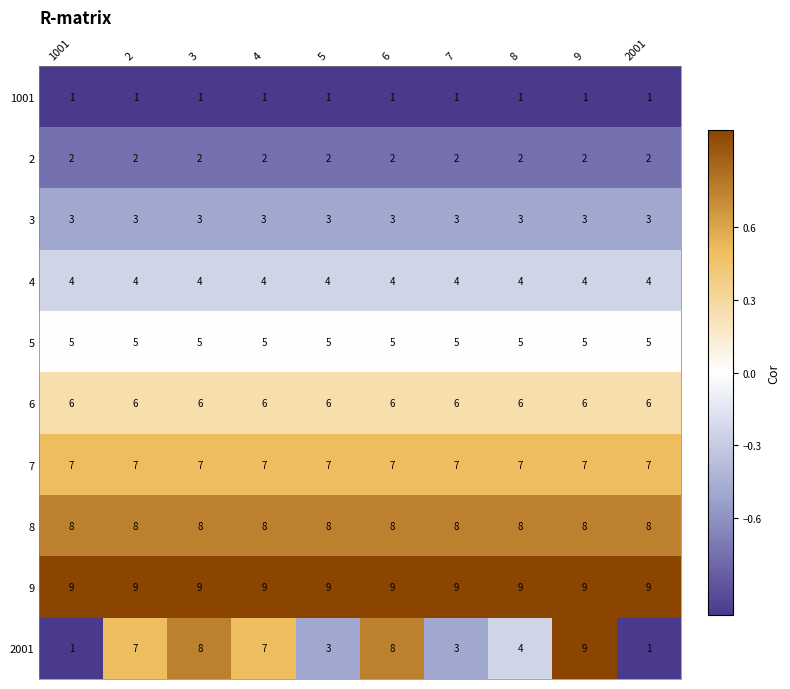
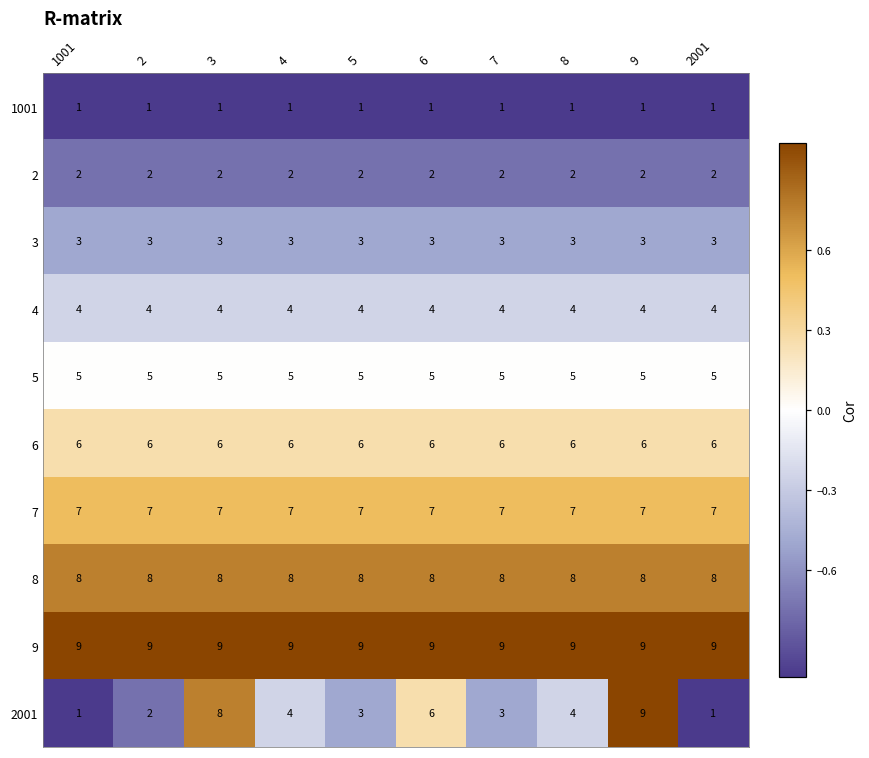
  {
    "1001": {
      "1001": 1,
      "2": 1,
      "3": 1,
      "4": 1,
      "5": 1,
      "6": 1,
      "7": 1,
      "8": 1,
      "9": 1,
      "2001": 1
    },
    "2": {
      "1001": 2,
      "2": 2,
      "3": 2,
      "4": 2,
      "5": 2,
      "6": 2,
      "7": 2,
      "8": 2,
      "9": 2,
      "2001": 2
    },
    "3": {
      "1001": 3,
      "2": 3,
      "3": 3,
      "4": 3,
      "5": 3,
      "6": 3,
      "7": 3,
      "8": 3,
      "9": 3,
      "2001": 3
    },
    "4": {
      "1001": 4,
      "2": 4,
      "3": 4,
      "4": 4,
      "5": 4,
      "6": 4,
      "7": 4,
      "8": 4,
      "9": 4,
      "2001": 4
    },
    "5": {
      "1001": 5,
      "2": 5,
      "3": 5,
      "4": 5,
      "5": 5,
      "6": 5,
      "7": 5,
      "8": 5,
      "9": 5,
      "2001": 5
    },
    "6": {
      "1001": 6,
      "2": 6,
      "3": 6,
      "4": 6,
      "5": 6,
      "6": 6,
      "7": 6,
      "8": 6,
      "9": 6,
      "2001": 6
    },
    "7": {
      "1001": 7,
      "2": 7,
      "3": 7,
      "4": 7,
      "5": 7,
      "6": 7,
      "7": 7,
      "8": 7,
      "9": 7,
      "2001": 7
    },
    "8": {
      "1001": 8,
      "2": 8,
      "3": 8,
      "4": 8,
      "5": 8,
      "6": 8,
      "7": 8,
      "8": 8,
      "9": 8,
      "2001": 8
    },
    "9": {
      "1001": 9,
      "2": 9,
      "3": 9,
      "4": 9,
      "5": 9,
      "6": 9,
      "7": 9,
      "8": 9,
      "9": 9,
      "2001": 9
    },
    "2001": {
      "1001": 1,
-     "2": 7,
+     "2": 2,
      "3": 8,
-     "4": 7,
+     "4": 4,
      "5": 3,
-     "6": 8,
+     "6": 6,
      "7": 3,
      "8": 4,
      "9": 9,
      "2001": 1
    }
  }
